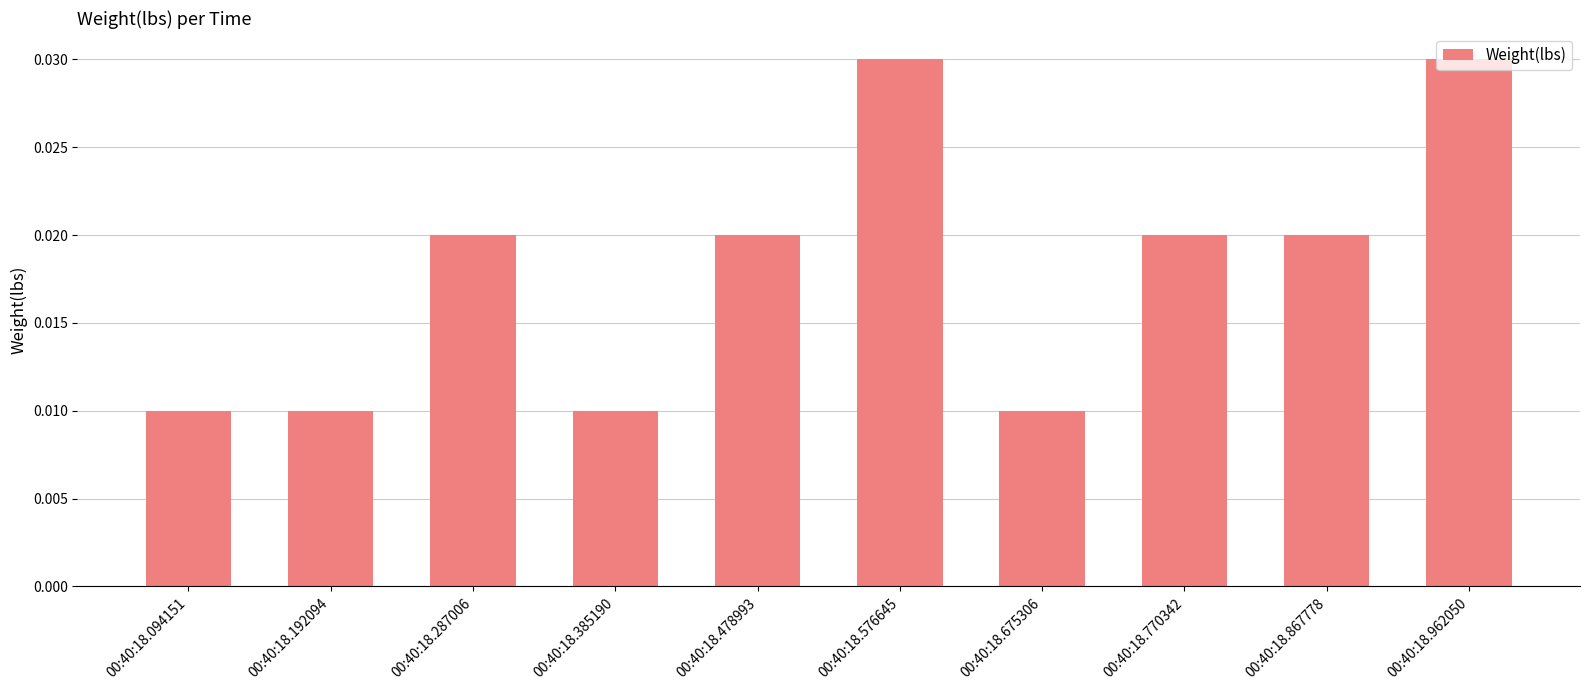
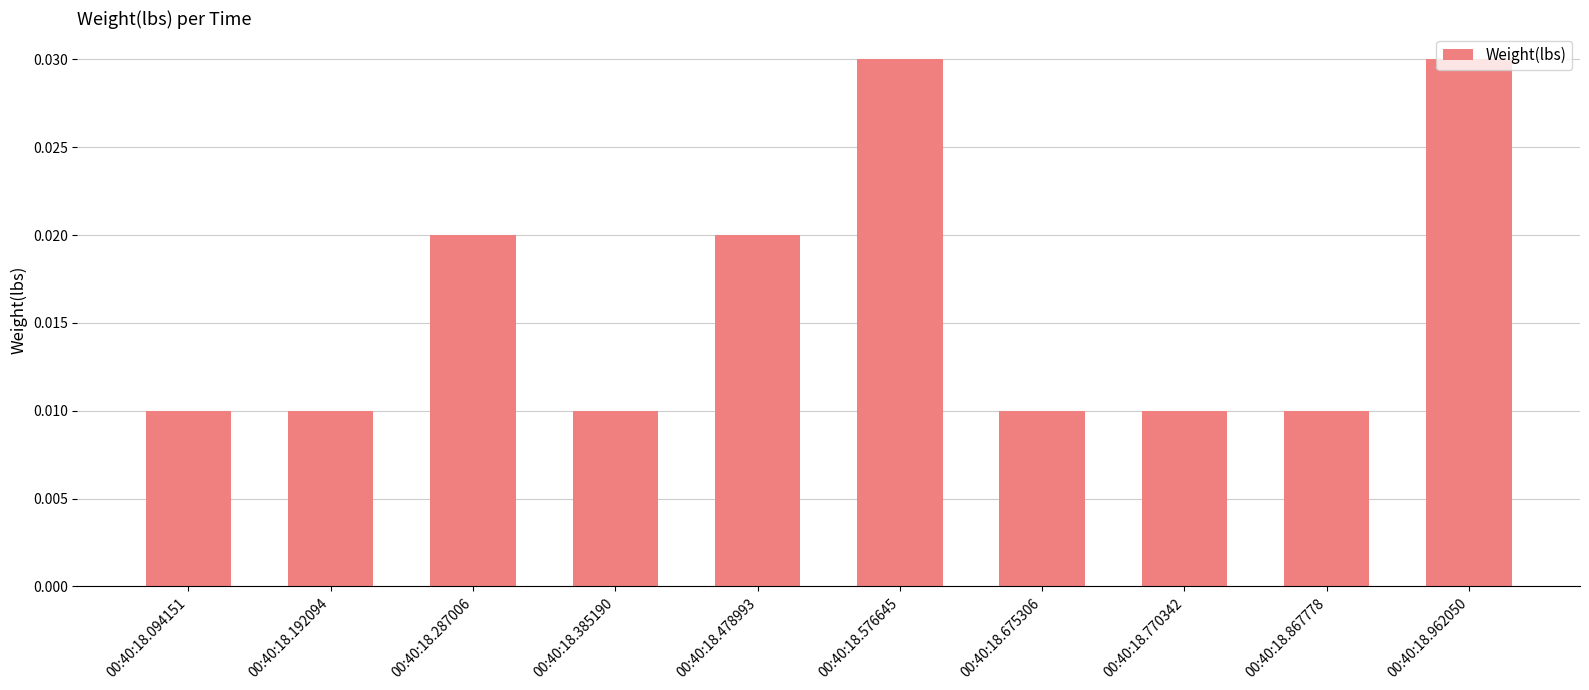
  {
    "00:40:18.094151": 0.01,
    "00:40:18.192094": 0.01,
    "00:40:18.287006": 0.02,
    "00:40:18.385190": 0.01,
    "00:40:18.478993": 0.02,
    "00:40:18.576645": 0.03,
    "00:40:18.675306": 0.01,
-   "00:40:18.770342": 0.02,
-   "00:40:18.867778": 0.02
+   "00:40:18.770342": 0.01,
+   "00:40:18.867778": 0.01
  }
